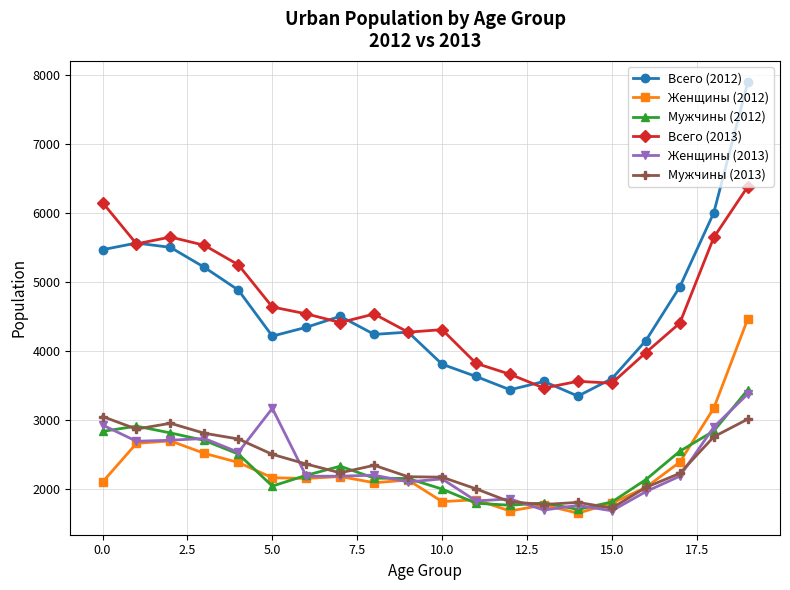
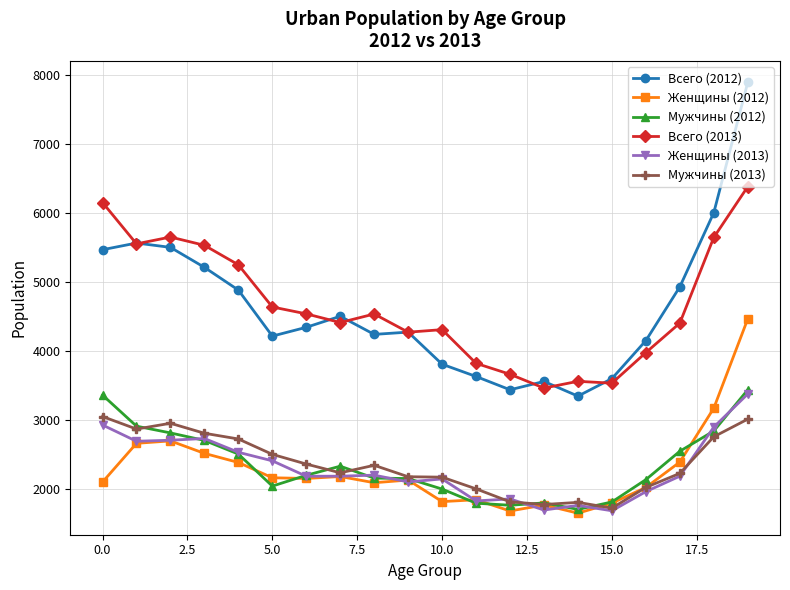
  {
    "Всего (2012)": {
      "0.0": 5500,
      "5.0": 4200,
      "10.0": 3800,
      "15.0": 3600
    },
    "Женщины (2012)": {
      "0.0": 2100,
      "5.0": 2200,
      "10.0": 1800
    },
    "Мужчины (2012)": {
-     "0.0": 2800,
+     "0.0": 3400,
      "5.0": 2000,
      "10.0": 2000
    },
    "Всего (2013)": {
      "0.0": 6200,
      "5.0": 4600,
      "10.0": 4300,
      "15.0": 3500
    },
    "Женщины (2013)": {
      "0.0": 2900,
-     "5.0": 3200,
+     "5.0": 2400,
      "15.0": 1700
    },
    "Мужчины (2013)": {
      "0.0": 3000,
      "5.0": 2500,
      "15.0": 1700
    }
  }
